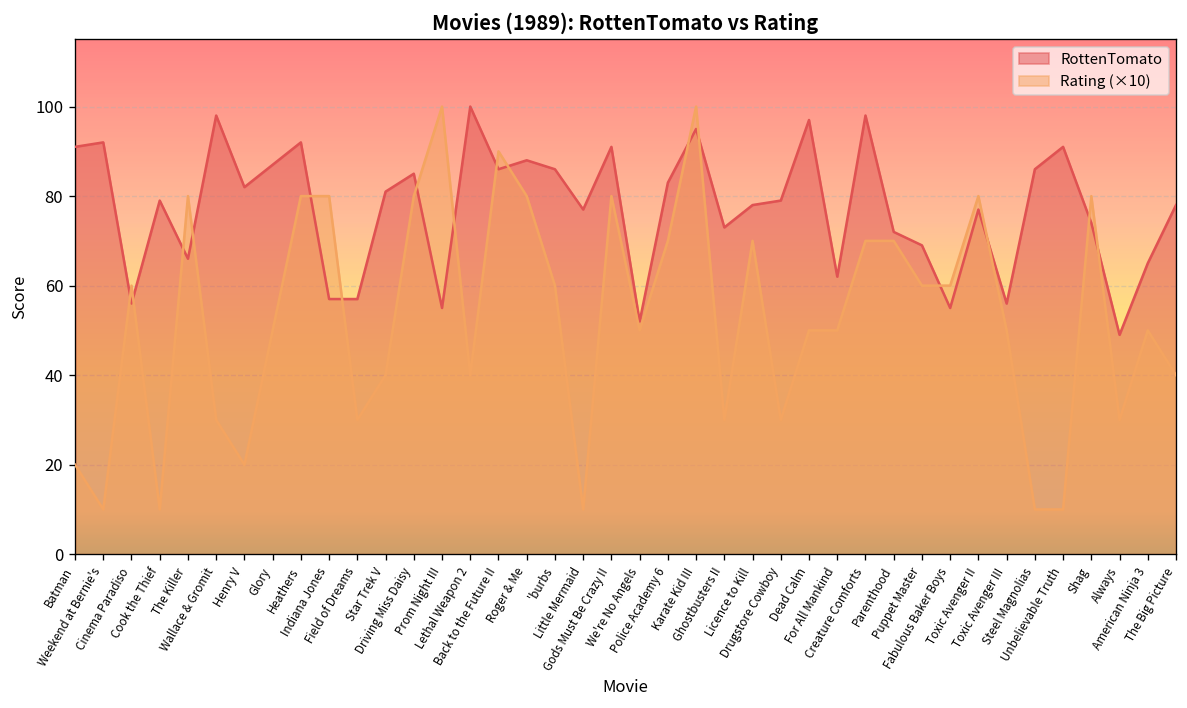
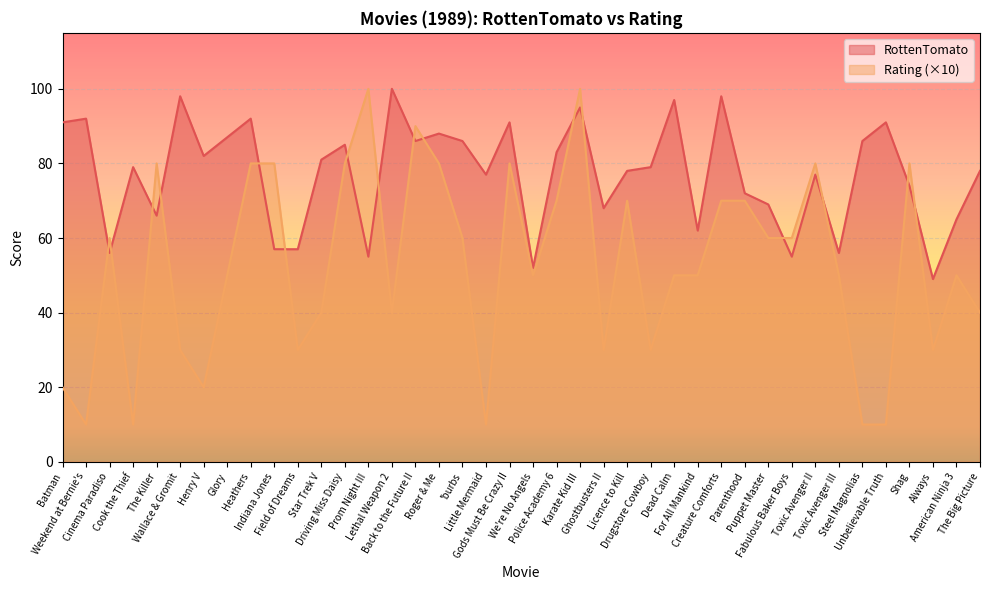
  {
    "RottenTomato": {
      "Batman": 91,
      "Weekend at Bernie's": 92,
      "Cinema Paradiso": 56,
      "Cook the Thief": 79,
      "The Killer": 66,
      "Wallace & Gromit": 98,
      "Henry V": 82,
      "Glory": 87,
      "Heathers": 92,
      "Indiana Jones": 57,
      "Field of Dreams": 57,
      "Star Trek V": 81,
      "Driving Miss Daisy": 85,
      "Prom Night III": 55,
      "Lethal Weapon 2": 100,
      "Back to the Future II": 86,
      "Roger & Me": 88,
      "'burbs": 86,
      "Little Mermaid": 77,
      "Gods Must Be Crazy II": 91,
      "We're No Angels": 52,
      "Police Academy 6": 83,
      "Karate Kid III": 95,
-     "Ghostbusters II": 73,
+     "Ghostbusters II": 68,
      "Licence to Kill": 78,
      "Drugstore Cowboy": 79,
      "Dead Calm": 97,
      "For All Mankind": 62,
      "Creature Comforts": 98,
      "Parenthood": 72,
      "Puppet Master": 69,
      "Fabulous Baker Boys": 55,
      "Toxic Avenger II": 77,
      "Toxic Avenger III": 56,
      "Steel Magnolias": 86,
      "Unbelievable Truth": 91,
      "Shag": 74,
      "Always": 49,
      "American Ninja 3": 65,
      "The Big Picture": 78
    },
    "Rating (×10)": {
      "Batman": 20,
      "Weekend at Bernie's": 10,
      "Cinema Paradiso": 60,
      "Cook the Thief": 10,
      "The Killer": 80,
      "Wallace & Gromit": 30,
      "Henry V": 20,
      "Glory": 50,
      "Heathers": 80,
      "Indiana Jones": 80,
      "Field of Dreams": 30,
      "Star Trek V": 40,
      "Driving Miss Daisy": 80,
      "Prom Night III": 100,
      "Lethal Weapon 2": 40,
      "Back to the Future II": 90,
      "Roger & Me": 80,
      "'burbs": 60,
      "Little Mermaid": 10,
      "Gods Must Be Crazy II": 80,
      "We're No Angels": 50,
      "Police Academy 6": 70,
      "Karate Kid III": 100,
      "Ghostbusters II": 30,
      "Licence to Kill": 70,
      "Drugstore Cowboy": 30,
      "Dead Calm": 50,
      "For All Mankind": 50,
      "Creature Comforts": 70,
      "Parenthood": 70,
      "Puppet Master": 60,
      "Fabulous Baker Boys": 60,
      "Toxic Avenger II": 80,
      "Toxic Avenger III": 50,
      "Steel Magnolias": 10,
      "Unbelievable Truth": 10,
      "Shag": 80,
      "Always": 30,
      "American Ninja 3": 50,
      "The Big Picture": 40
    }
  }
